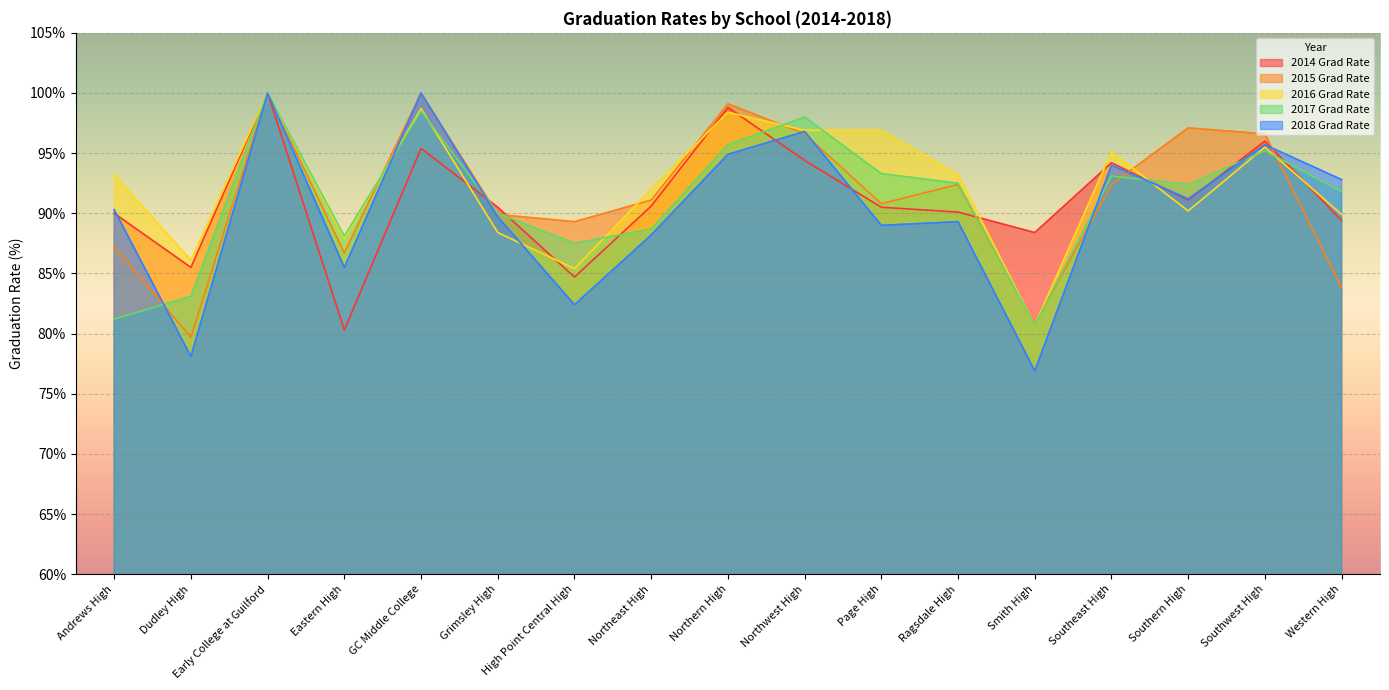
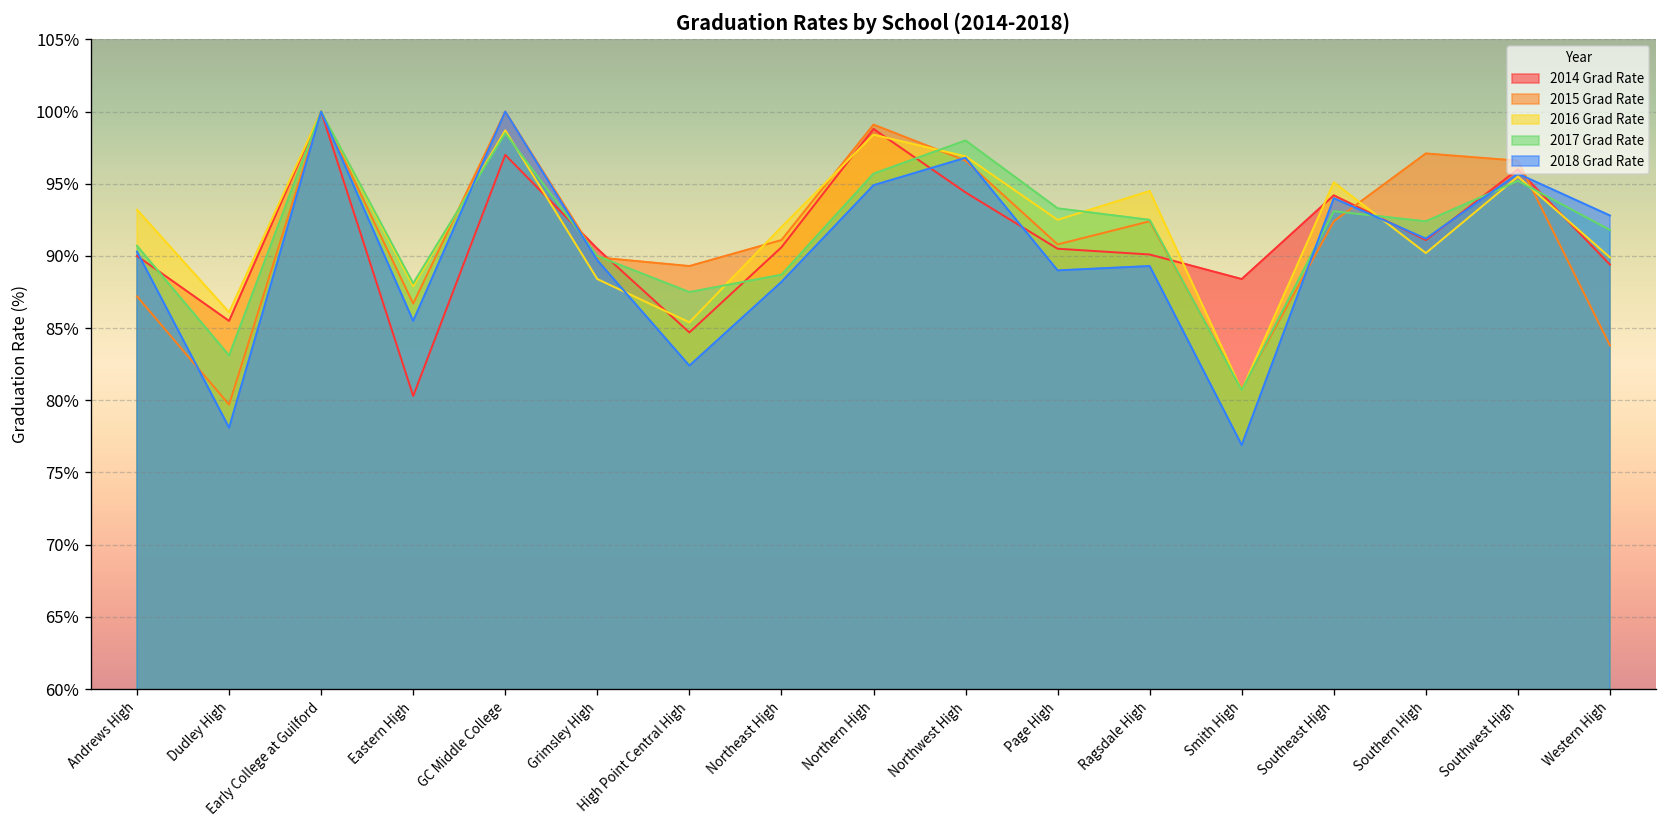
  {
    "2014 Grad Rate": {
      "Andrews High": "90.0%",
      "Dudley High": "85.5%",
      "Eastern High": "80.3%",
-     "GC Middle College": "95.4%",
+     "GC Middle College": "97.0%",
      "Grimsley High": "90.5%",
      "High Point Central High": "84.7%",
      "Northeast High": "90.6%",
      "Northern High": "98.8%",
      "Northwest High": "94.4%",
      "Page High": "90.5%",
      "Ragsdale High": "90.1%",
      "Smith High": "88.4%",
      "Southwest High": "96.0%",
      "Western High": "89.4%"
    },
    "2015 Grad Rate": {
      "Andrews High": "87.2%",
      "Dudley High": "79.7%",
      "Eastern High": "86.7%",
      "High Point Central High": "89.3%",
      "Northeast High": "91.1%",
      "Northern High": "99.1%",
      "Page High": "90.8%",
      "Southeast High": "92.4%",
      "Southern High": "97.1%",
      "Western High": "83.8%"
    },
    "2016 Grad Rate": {
      "Andrews High": "93.2%",
      "Dudley High": "86.1%",
      "Grimsley High": "88.4%",
      "High Point Central High": "85.4%",
      "Northeast High": "92.0%",
      "Northern High": "98.4%",
-     "Page High": "96.9%",
-     "Ragsdale High": "93.2%",
+     "Page High": "92.5%",
+     "Ragsdale High": "94.5%",
      "Southeast High": "95.1%",
      "Southern High": "90.2%",
      "Western High": "89.9%"
    },
    "2017 Grad Rate": {
-     "Andrews High": "81.2%",
+     "Andrews High": "90.7%",
      "Dudley High": "83.1%",
      "High Point Central High": "87.5%",
      "Northeast High": "88.7%",
      "Northern High": "95.7%",
      "Northwest High": "98.0%",
      "Page High": "93.3%",
      "Southeast High": "93.1%",
      "Southern High": "92.4%",
      "Southwest High": "95.2%",
      "Western High": "91.8%"
    },
    "2018 Grad Rate": {
      "Andrews High": "90.3%",
      "Dudley High": "78.1%",
      "Eastern High": "85.5%",
      "High Point Central High": "82.4%",
      "Northeast High": "88.2%",
      "Northern High": "94.9%",
      "Page High": "89.0%",
      "Ragsdale High": "89.3%",
      "Smith High": "76.9%",
      "Western High": "92.8%"
    }
  }
